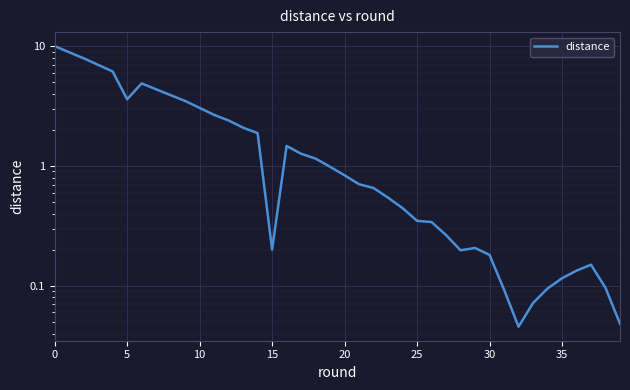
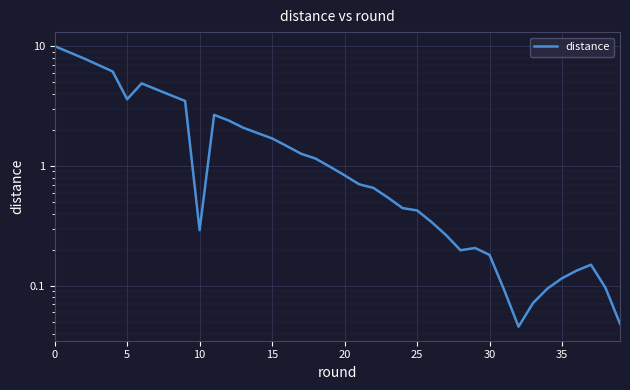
  {
    "0": 10,
    "5": 3.6,
-   "10": 3.1,
-   "15": 0.20,
+   "10": 0.29,
+   "15": 1.7,
    "20": 0.8,
-   "25": 0.35,
+   "25": 0.43,
    "30": 0.18,
    "35": 0.12
  }
